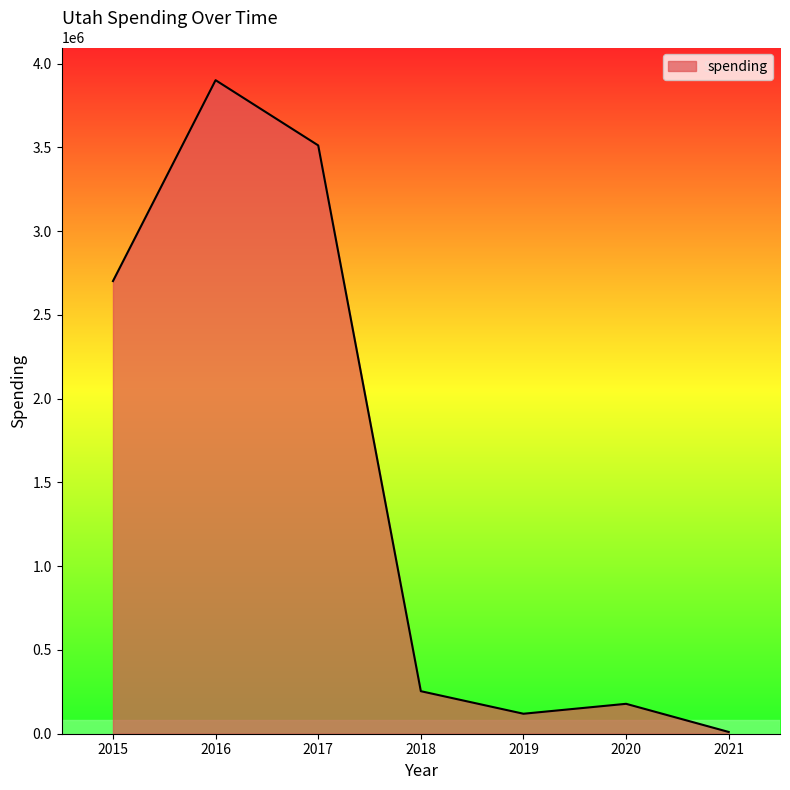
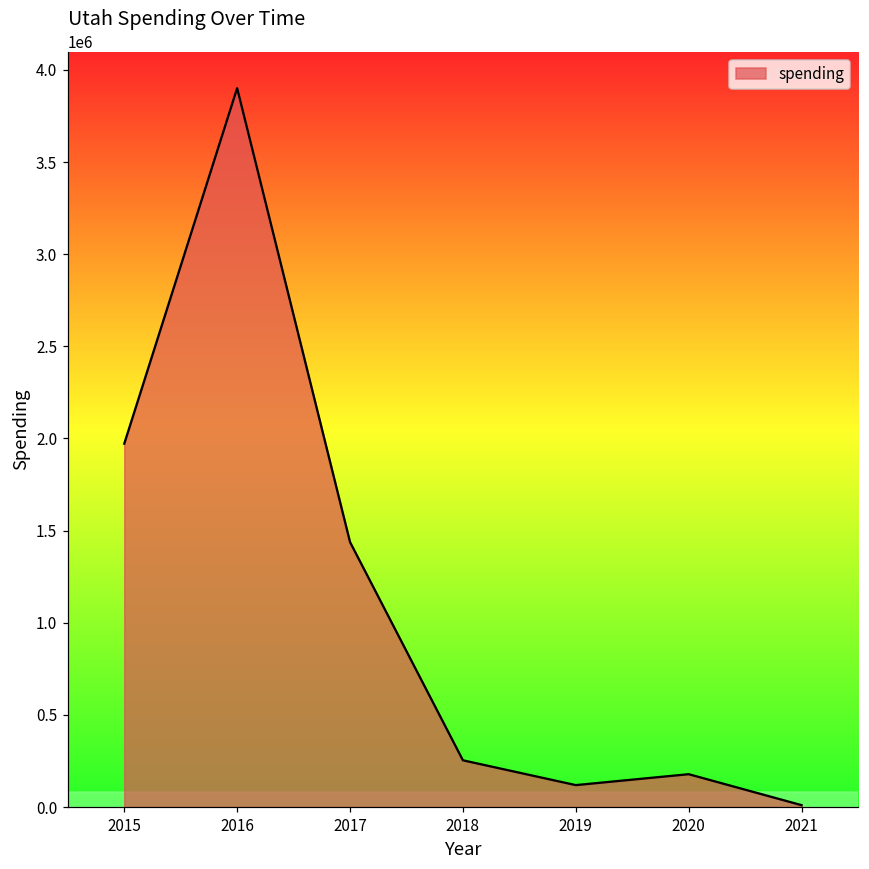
  {
-   "2015": 2700000,
+   "2015": 1970000,
    "2016": 3900000,
-   "2017": 3510000,
+   "2017": 1440000,
    "2018": 250000,
    "2019": 120000,
    "2020": 180000
  }
